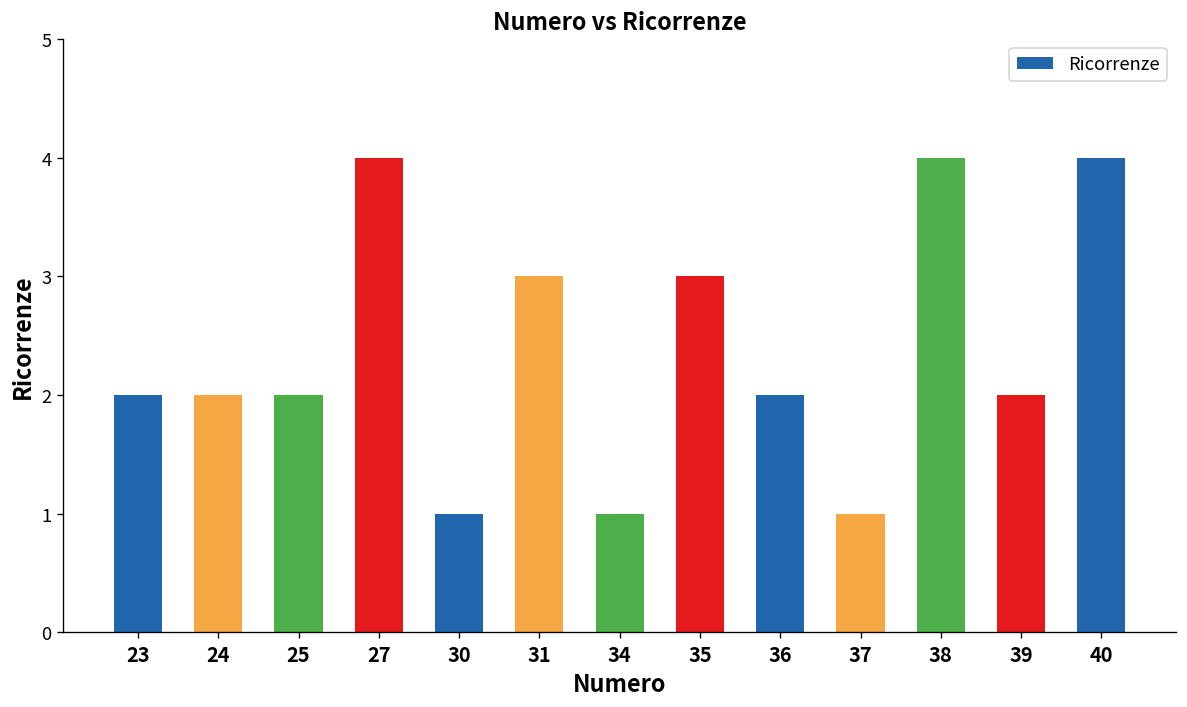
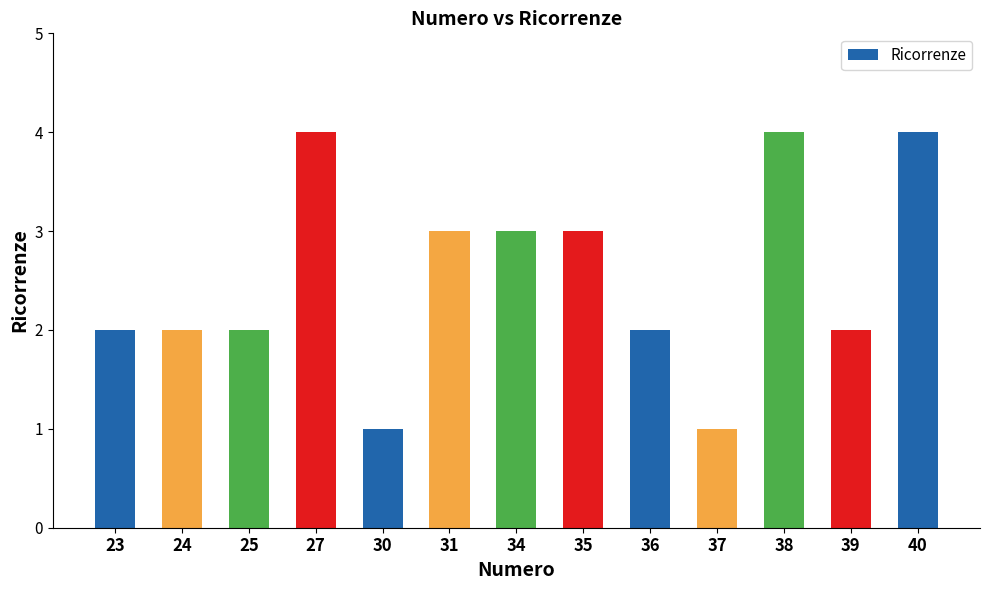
  {
    "23": 2,
    "24": 2,
    "25": 2,
    "27": 4,
    "30": 1,
    "31": 3,
-   "34": 1,
+   "34": 3,
    "35": 3,
    "36": 2,
    "37": 1,
    "38": 4,
    "39": 2,
    "40": 4
  }
